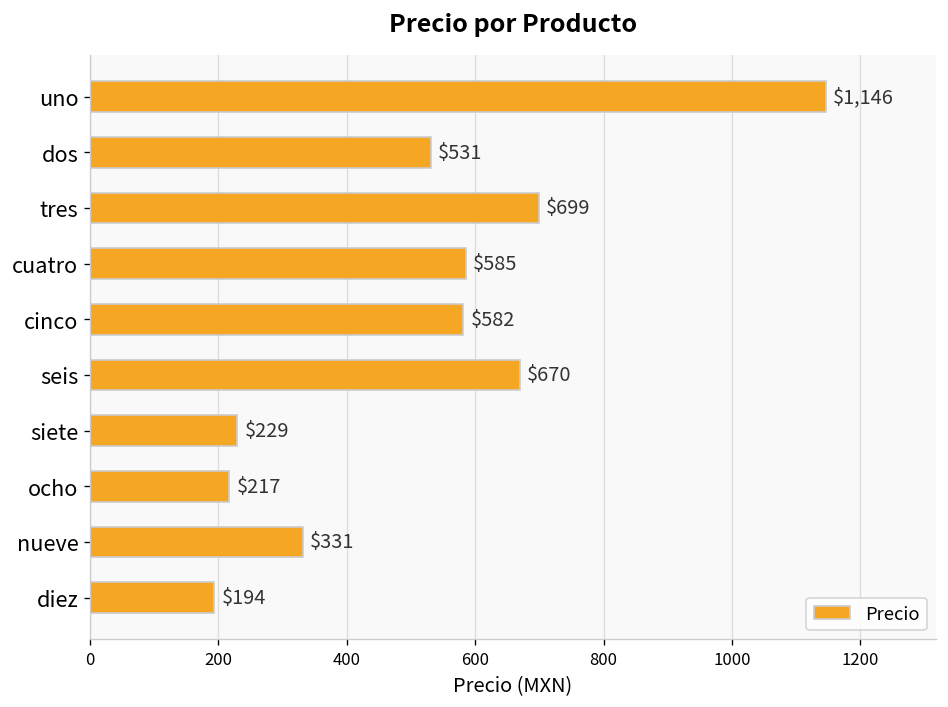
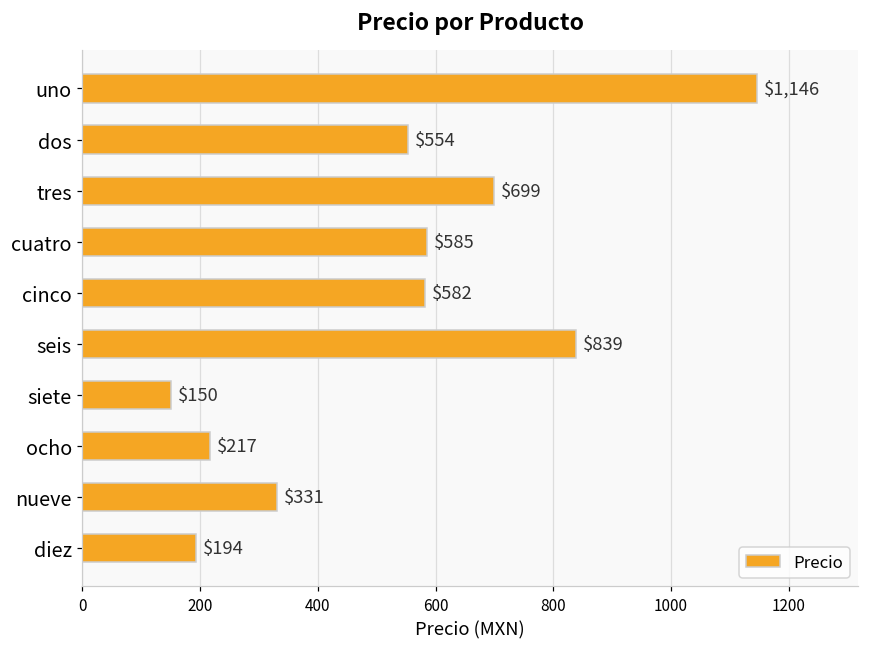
  {
    "uno": "$1,146",
-   "dos": "$531",
+   "dos": "$554",
    "tres": "$699",
    "cuatro": "$585",
    "cinco": "$582",
-   "seis": "$670",
-   "siete": "$229",
+   "seis": "$839",
+   "siete": "$150",
    "ocho": "$217",
    "nueve": "$331",
    "diez": "$194"
  }
